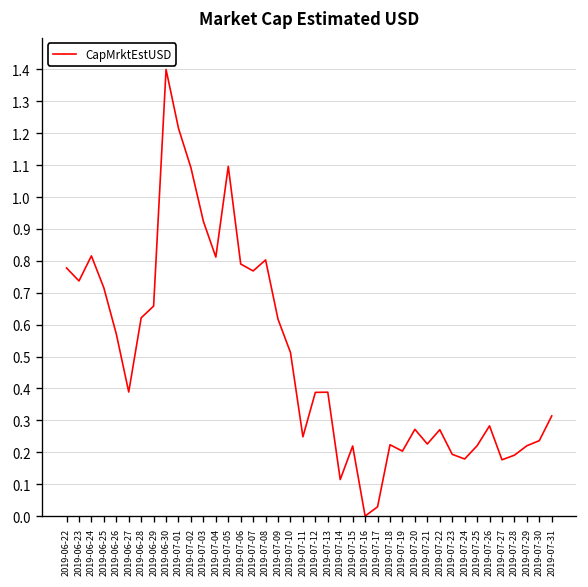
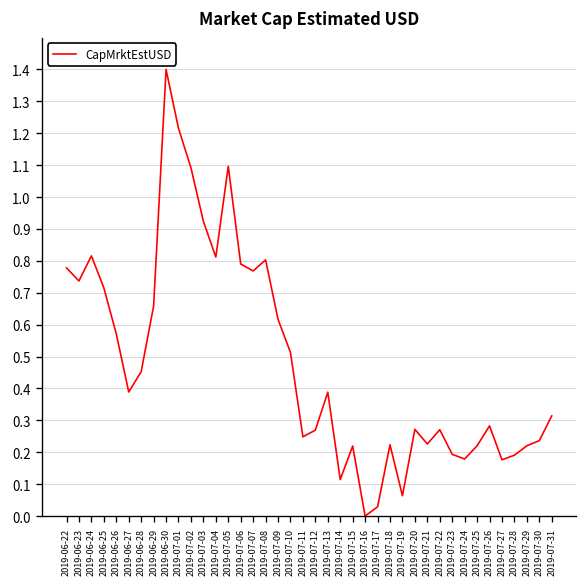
  {
    "2019-06-22": 0.78,
    "2019-06-23": 0.74,
    "2019-06-24": 0.82,
    "2019-06-25": 0.72,
    "2019-06-26": 0.57,
    "2019-06-27": 0.39,
-   "2019-06-28": 0.62,
+   "2019-06-28": 0.45,
    "2019-06-29": 0.66,
    "2019-06-30": 1.40,
    "2019-07-01": 1.22,
    "2019-07-02": 1.09,
    "2019-07-03": 0.92,
    "2019-07-04": 0.81,
    "2019-07-05": 1.10,
    "2019-07-06": 0.79,
    "2019-07-07": 0.77,
    "2019-07-08": 0.80,
    "2019-07-09": 0.62,
    "2019-07-10": 0.51,
    "2019-07-11": 0.25,
-   "2019-07-12": 0.39,
+   "2019-07-12": 0.27,
    "2019-07-13": 0.39,
    "2019-07-14": 0.11,
    "2019-07-15": 0.22,
    "2019-07-16": 0.00,
    "2019-07-17": 0.03,
    "2019-07-18": 0.22,
-   "2019-07-19": 0.20,
+   "2019-07-19": 0.06,
    "2019-07-20": 0.27,
    "2019-07-21": 0.23,
    "2019-07-22": 0.27,
    "2019-07-23": 0.19,
    "2019-07-24": 0.18,
    "2019-07-25": 0.22,
    "2019-07-26": 0.28,
    "2019-07-27": 0.18,
    "2019-07-28": 0.19,
    "2019-07-29": 0.22,
    "2019-07-30": 0.24,
    "2019-07-31": 0.31
  }
